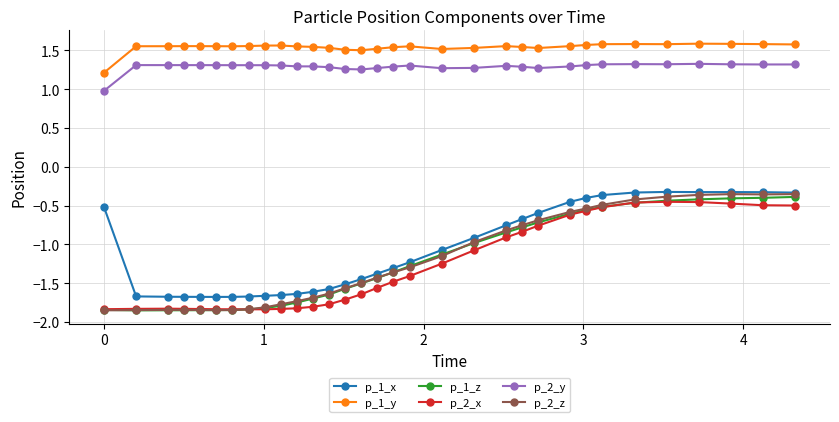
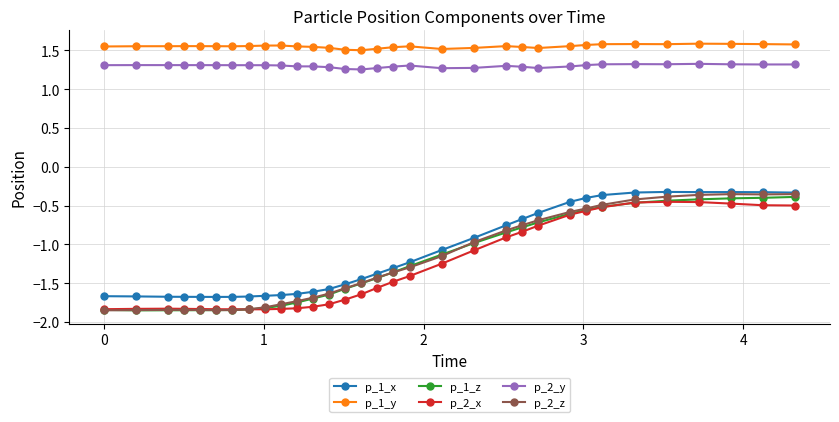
  {
    "p_1_x": {
-     "0": -0.5
+     "0": -1.7
    },
    "p_1_y": {
-     "0": 1.2
+     "0": 1.6
    },
    "p_2_y": {
-     "0": 1.0
+     "0": 1.3
    }
  }
